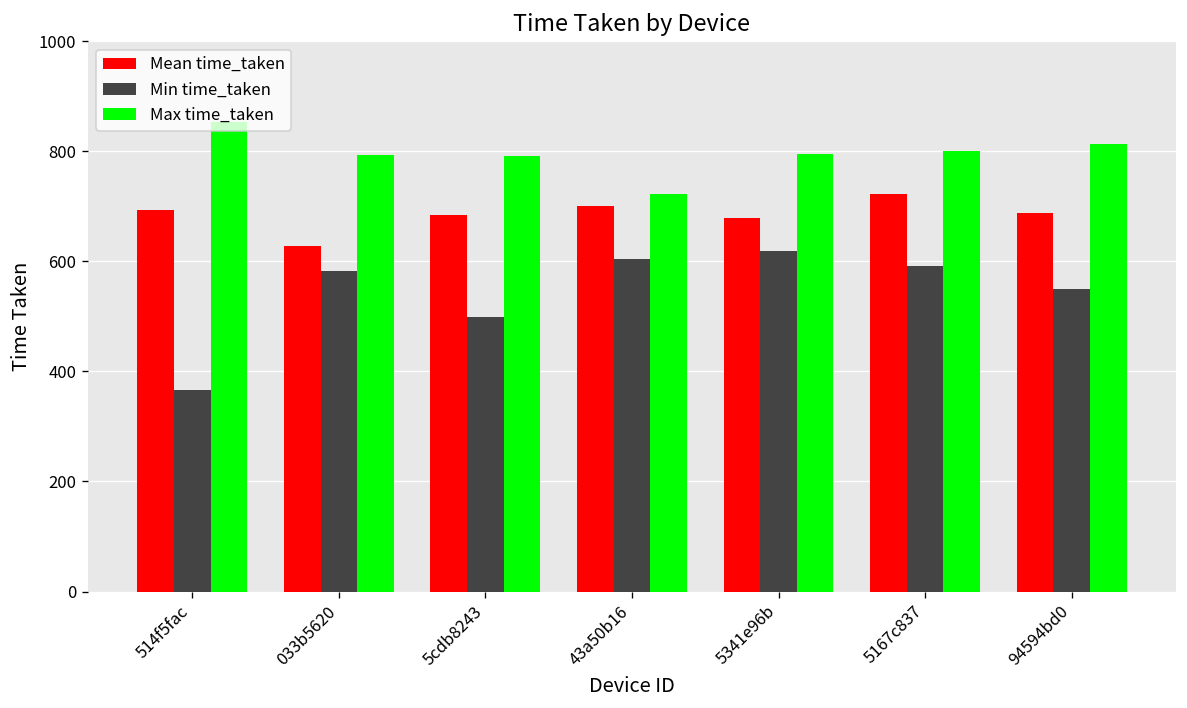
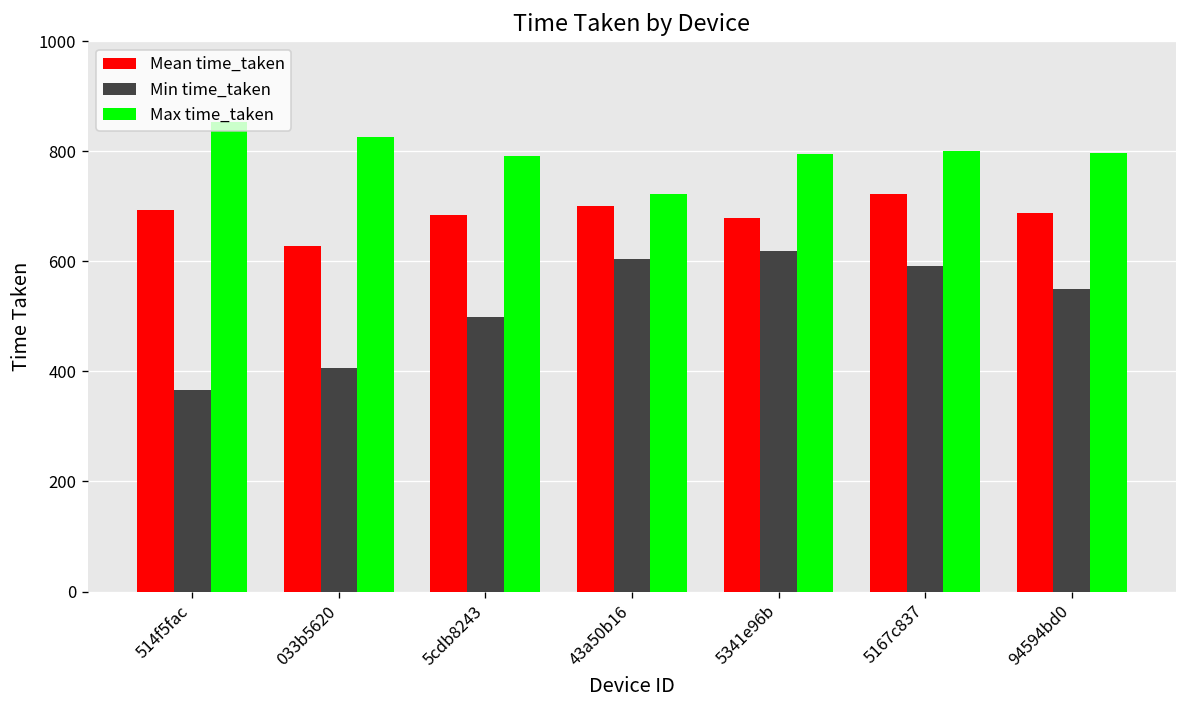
  {
    "Mean time_taken": {
      "514f5fac": 690,
      "033b5620": 630,
      "5cdb8243": 690,
      "43a50b16": 700,
      "5341e96b": 680,
      "5167c837": 720,
      "94594bd0": 690
    },
    "Min time_taken": {
      "514f5fac": 370,
-     "033b5620": 580,
+     "033b5620": 410,
      "5cdb8243": 500,
      "43a50b16": 600,
      "5341e96b": 620,
      "5167c837": 590,
      "94594bd0": 550
    },
    "Max time_taken": {
-     "033b5620": 790,
+     "033b5620": 830,
      "5cdb8243": 790,
      "43a50b16": 720,
      "5341e96b": 800,
      "5167c837": 800,
-     "94594bd0": 810
+     "94594bd0": 800
    }
  }
